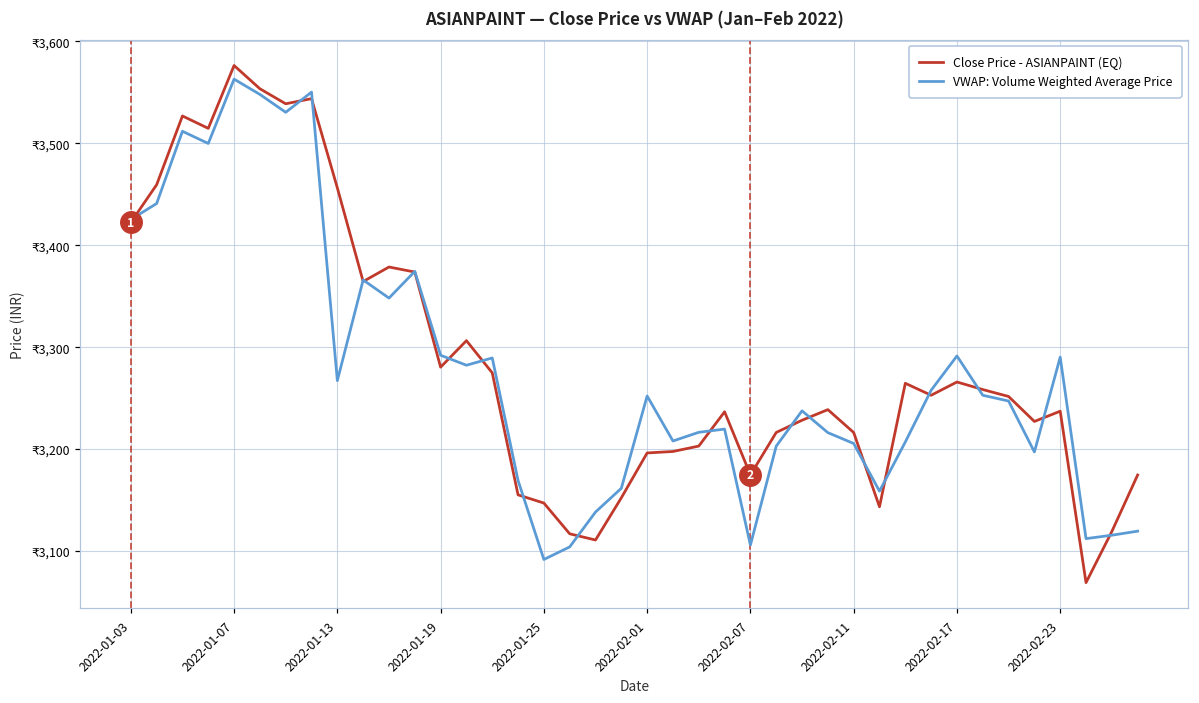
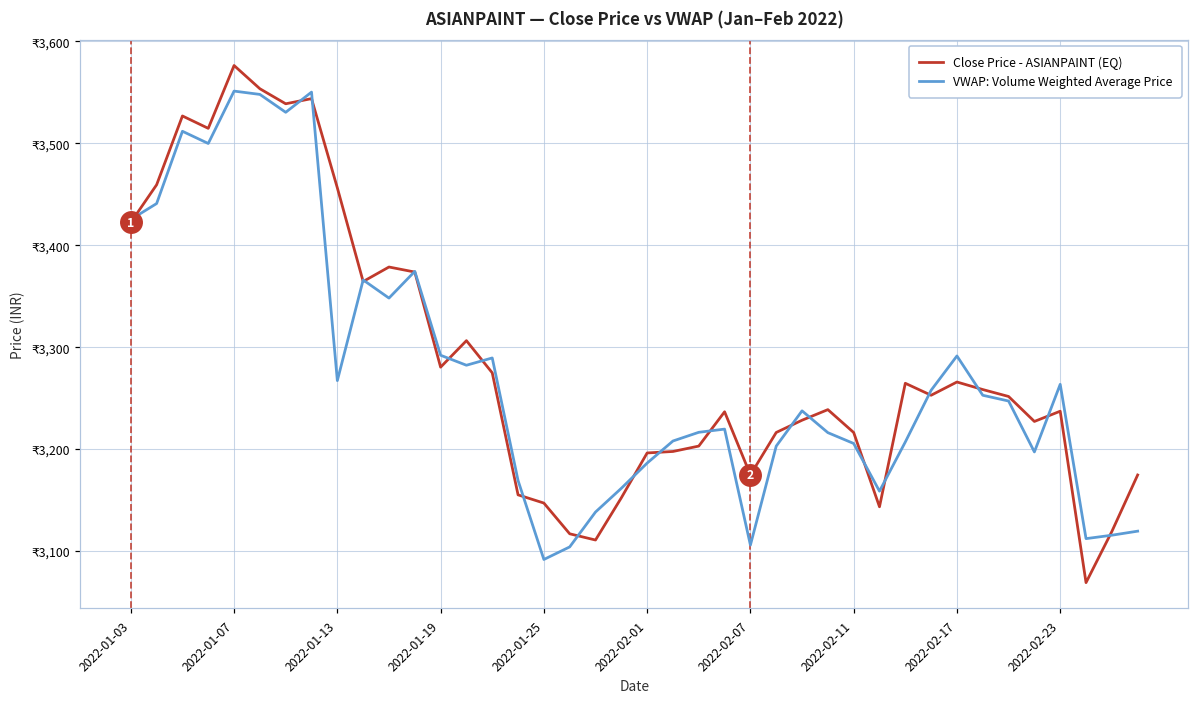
  {
    "VWAP: Volume Weighted Average Price": {
-     "2022-01-07": "₹3,560",
+     "2022-01-07": "₹3,550",
      "2022-01-13": "₹3,270",
      "2022-01-19": "₹3,290",
      "2022-01-25": "₹3,090",
-     "2022-02-01": "₹3,250",
+     "2022-02-01": "₹3,190",
      "2022-02-07": "₹3,110",
      "2022-02-11": "₹3,210",
      "2022-02-17": "₹3,290",
-     "2022-02-23": "₹3,290"
+     "2022-02-23": "₹3,260"
    }
  }
